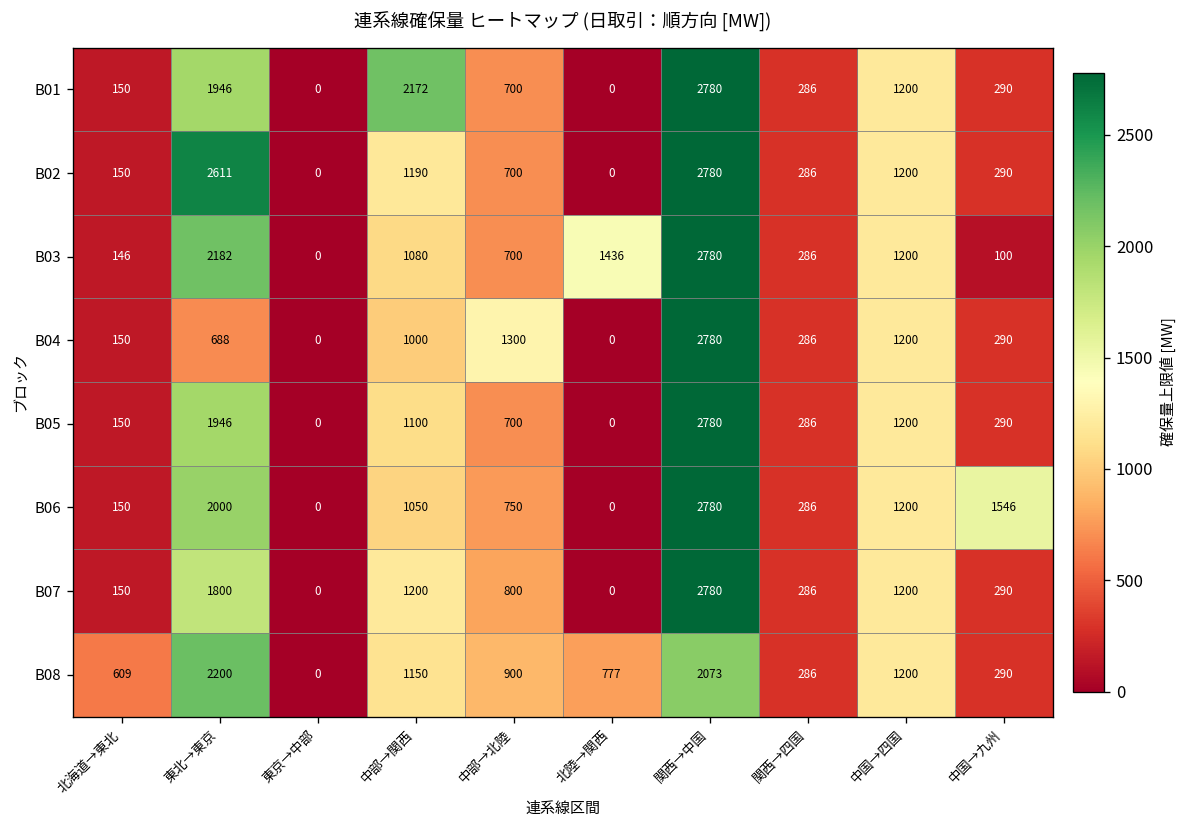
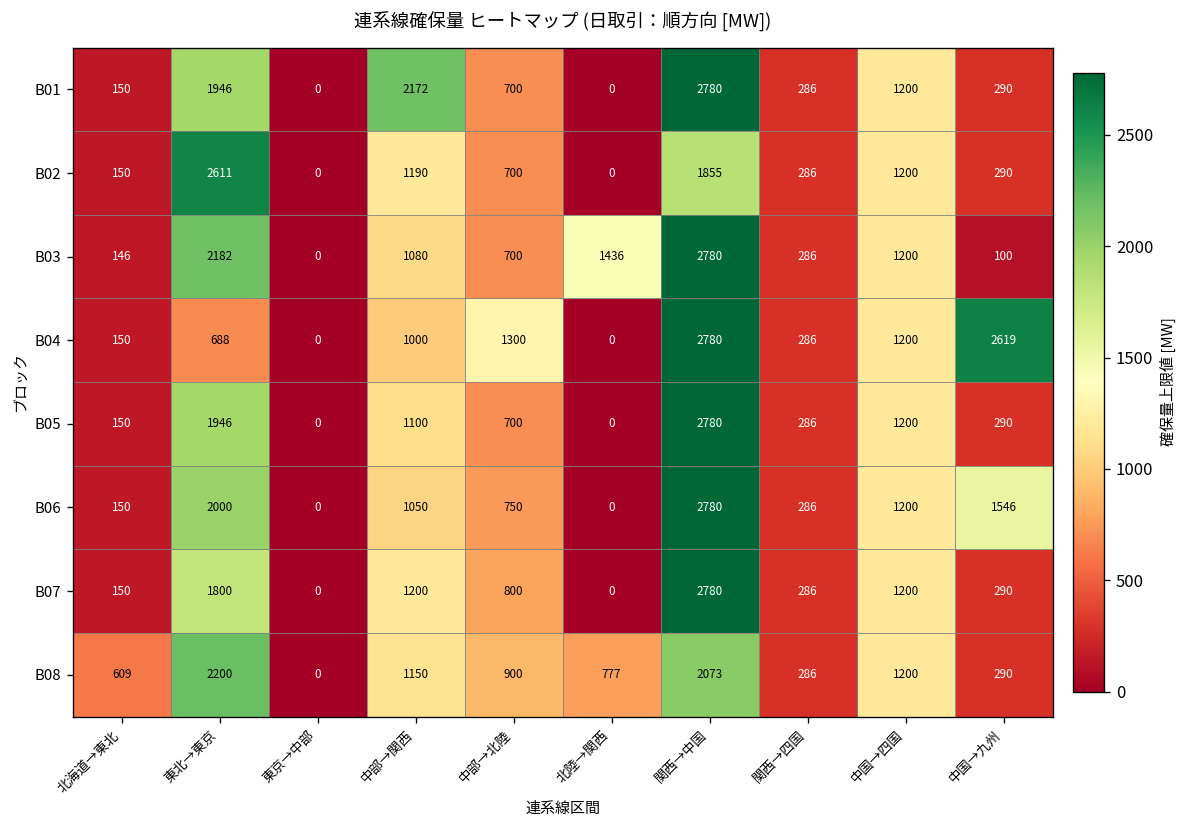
  {
    "B01": {
      "北海道→東北": 150,
      "東北→東京": 1946,
      "東京→中部": 0,
      "中部→関西": 2172,
      "中部→北陸": 700,
      "北陸→関西": 0,
      "関西→中国": 2780,
      "関西→四国": 286,
      "中国→四国": 1200,
      "中国→九州": 290
    },
    "B02": {
      "北海道→東北": 150,
      "東北→東京": 2611,
      "東京→中部": 0,
      "中部→関西": 1190,
      "中部→北陸": 700,
      "北陸→関西": 0,
-     "関西→中国": 2780,
+     "関西→中国": 1855,
      "関西→四国": 286,
      "中国→四国": 1200,
      "中国→九州": 290
    },
    "B03": {
      "北海道→東北": 146,
      "東北→東京": 2182,
      "東京→中部": 0,
      "中部→関西": 1080,
      "中部→北陸": 700,
      "北陸→関西": 1436,
      "関西→中国": 2780,
      "関西→四国": 286,
      "中国→四国": 1200,
      "中国→九州": 100
    },
    "B04": {
      "北海道→東北": 150,
      "東北→東京": 688,
      "東京→中部": 0,
      "中部→関西": 1000,
      "中部→北陸": 1300,
      "北陸→関西": 0,
      "関西→中国": 2780,
      "関西→四国": 286,
      "中国→四国": 1200,
-     "中国→九州": 290
+     "中国→九州": 2619
    },
    "B05": {
      "北海道→東北": 150,
      "東北→東京": 1946,
      "東京→中部": 0,
      "中部→関西": 1100,
      "中部→北陸": 700,
      "北陸→関西": 0,
      "関西→中国": 2780,
      "関西→四国": 286,
      "中国→四国": 1200,
      "中国→九州": 290
    },
    "B06": {
      "北海道→東北": 150,
      "東北→東京": 2000,
      "東京→中部": 0,
      "中部→関西": 1050,
      "中部→北陸": 750,
      "北陸→関西": 0,
      "関西→中国": 2780,
      "関西→四国": 286,
      "中国→四国": 1200,
      "中国→九州": 1546
    },
    "B07": {
      "北海道→東北": 150,
      "東北→東京": 1800,
      "東京→中部": 0,
      "中部→関西": 1200,
      "中部→北陸": 800,
      "北陸→関西": 0,
      "関西→中国": 2780,
      "関西→四国": 286,
      "中国→四国": 1200,
      "中国→九州": 290
    },
    "B08": {
      "北海道→東北": 609,
      "東北→東京": 2200,
      "東京→中部": 0,
      "中部→関西": 1150,
      "中部→北陸": 900,
      "北陸→関西": 777,
      "関西→中国": 2073,
      "関西→四国": 286,
      "中国→四国": 1200,
      "中国→九州": 290
    }
  }
